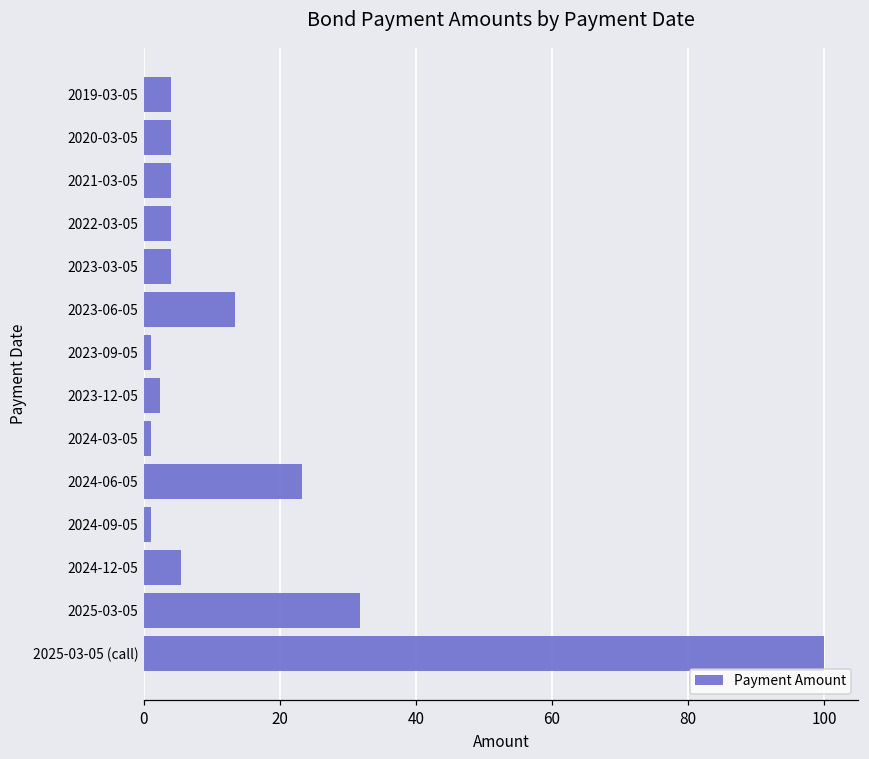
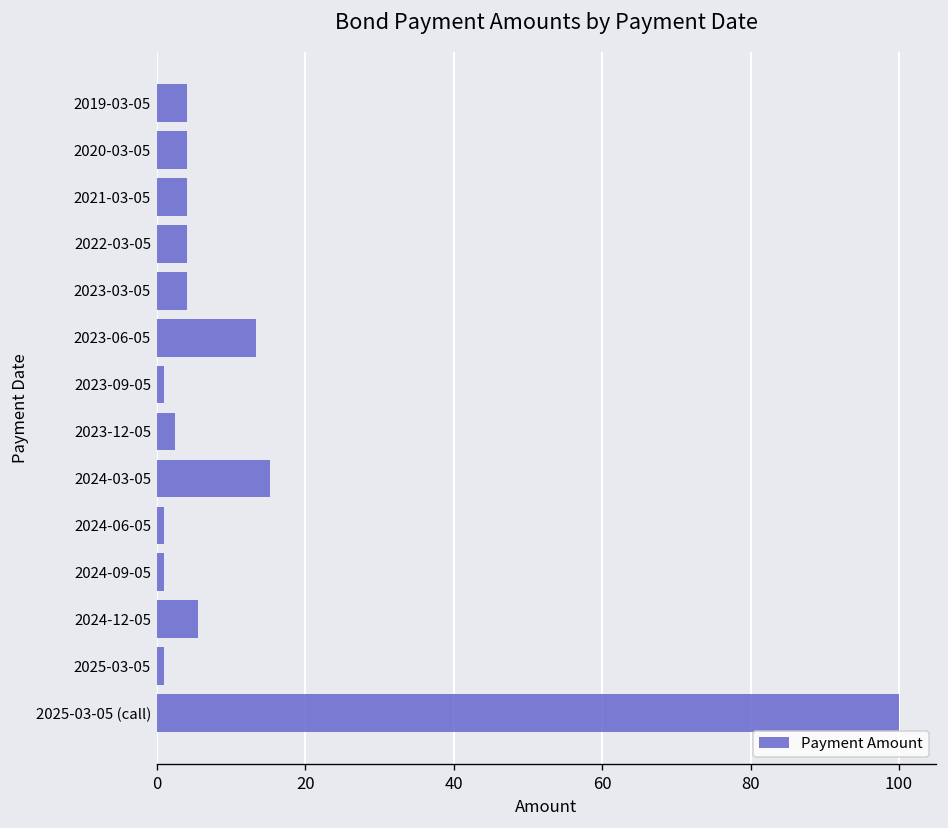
  {
    "2019-03-05": 4,
    "2020-03-05": 4,
    "2021-03-05": 4,
    "2022-03-05": 4,
    "2023-03-05": 4,
    "2023-06-05": 13,
    "2023-09-05": 1,
    "2023-12-05": 2,
-   "2024-03-05": 1,
-   "2024-06-05": 23,
+   "2024-03-05": 15,
+   "2024-06-05": 1,
    "2024-09-05": 1,
    "2024-12-05": 6,
-   "2025-03-05": 32,
+   "2025-03-05": 1,
    "2025-03-05 (call)": 100
  }
